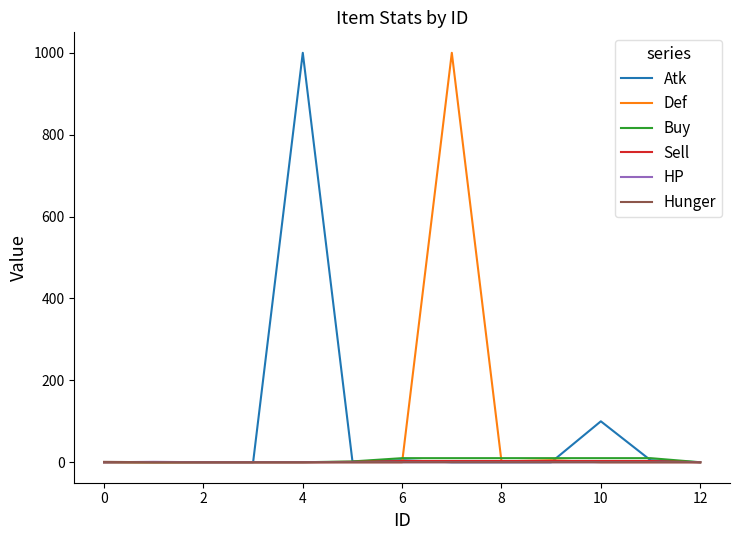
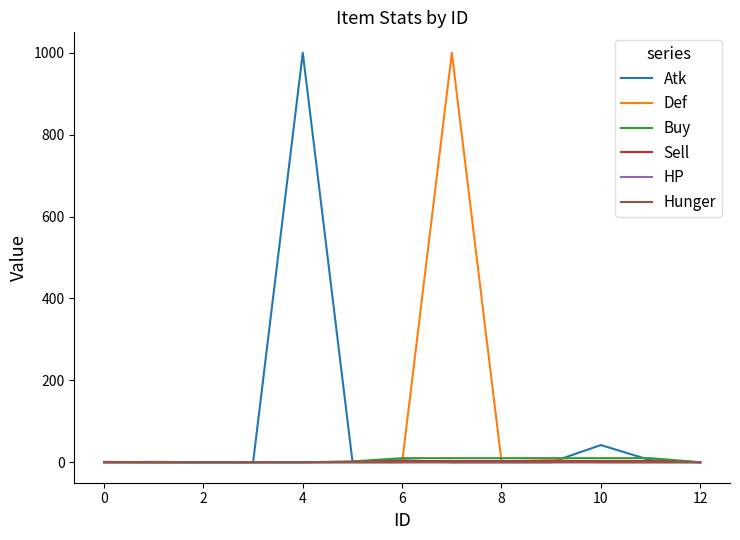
  {
    "Atk": {
      "4": 1000,
-     "10": 100
+     "10": 40
    },
    "Buy": {
      "8": 10,
      "10": 10
    }
  }
